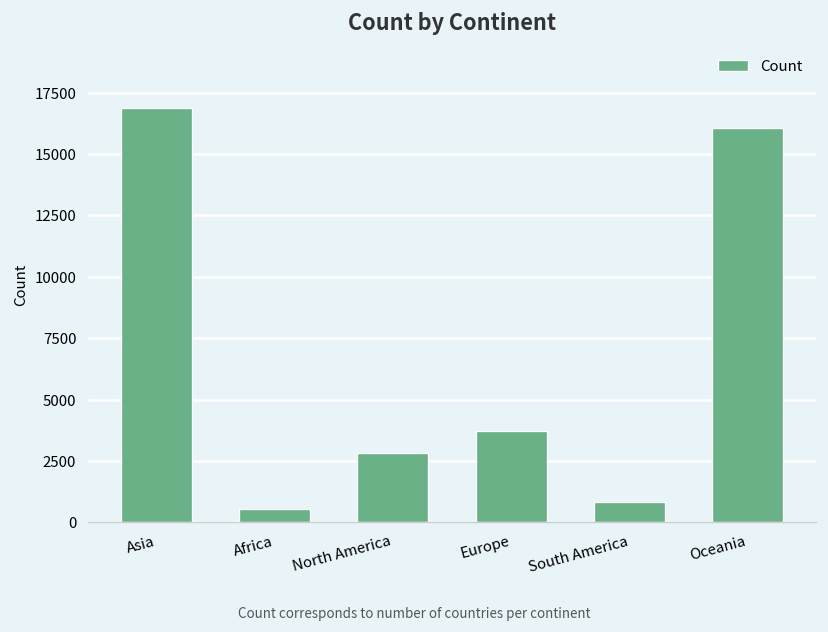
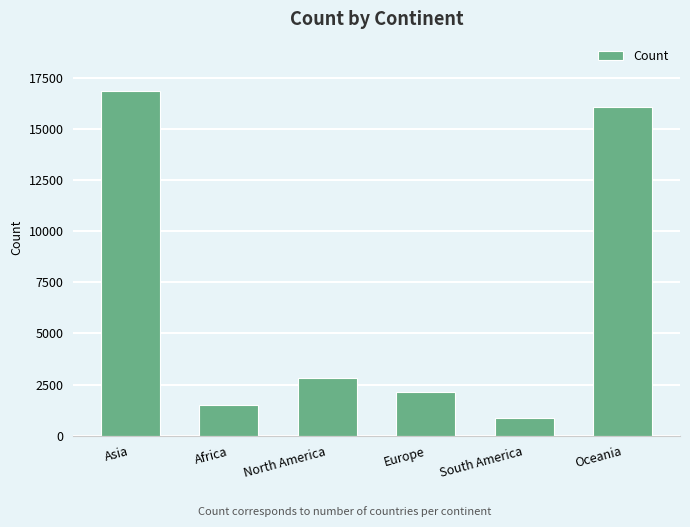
  {
    "Asia": 16900,
-   "Africa": 600,
+   "Africa": 1500,
    "North America": 2800,
-   "Europe": 3700,
+   "Europe": 2100,
    "South America": 900,
    "Oceania": 16100
  }
